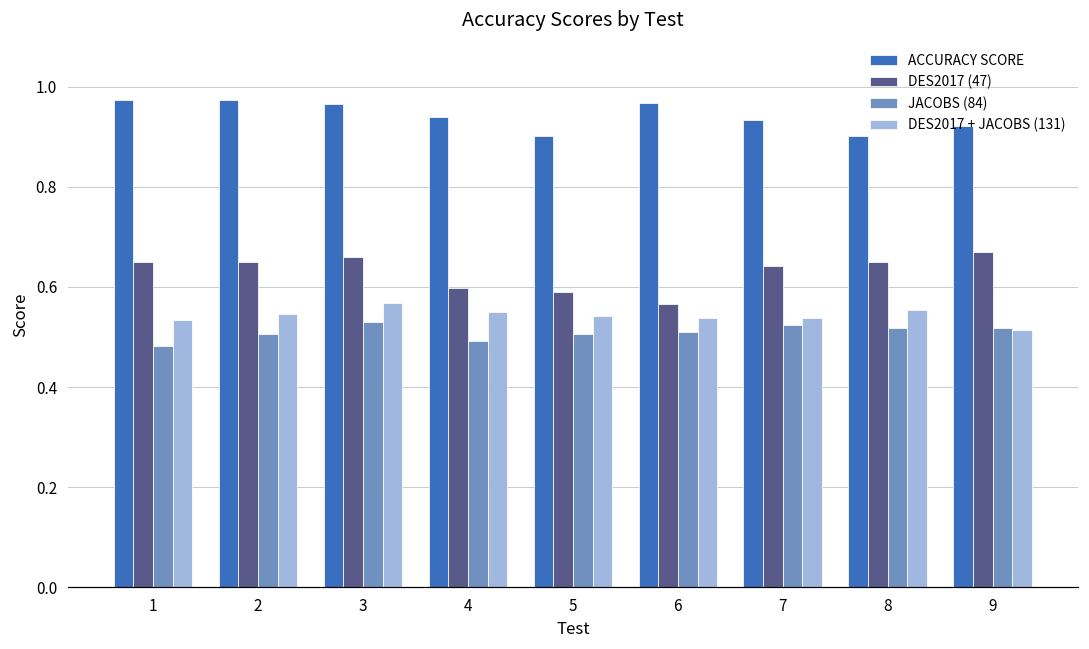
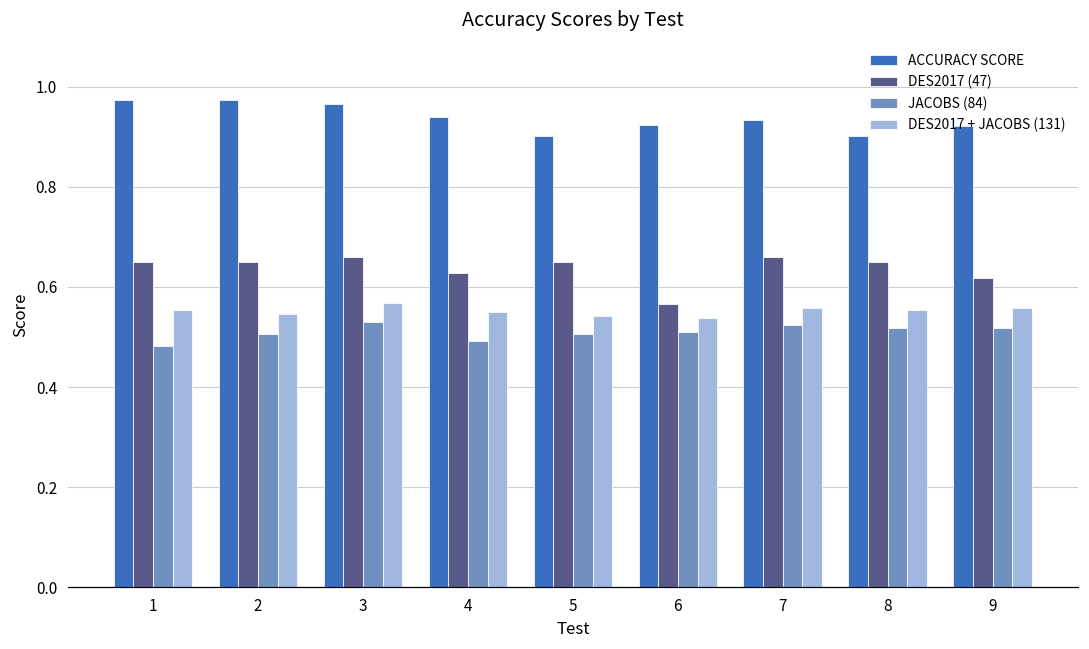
  {
    "ACCURACY SCORE": {
      "1": 0.97,
      "2": 0.97,
      "3": 0.97,
      "4": 0.94,
      "5": 0.90,
-     "6": 0.97,
+     "6": 0.92,
      "7": 0.93,
      "8": 0.90,
      "9": 0.92
    },
    "DES2017 (47)": {
      "1": 0.65,
      "2": 0.65,
      "3": 0.66,
-     "4": 0.60,
-     "5": 0.59,
+     "4": 0.63,
+     "5": 0.65,
      "6": 0.57,
-     "7": 0.64,
+     "7": 0.66,
      "8": 0.65,
-     "9": 0.67
+     "9": 0.62
    },
    "JACOBS (84)": {
      "1": 0.48,
      "2": 0.51,
      "3": 0.53,
      "4": 0.49,
      "5": 0.51,
      "6": 0.51,
      "7": 0.52,
      "8": 0.52,
      "9": 0.52
    },
    "DES2017 + JACOBS (131)": {
-     "1": 0.53,
+     "1": 0.55,
      "2": 0.55,
      "3": 0.57,
      "4": 0.55,
      "5": 0.54,
      "6": 0.54,
-     "7": 0.54,
+     "7": 0.56,
      "8": 0.55,
-     "9": 0.51
+     "9": 0.56
    }
  }
